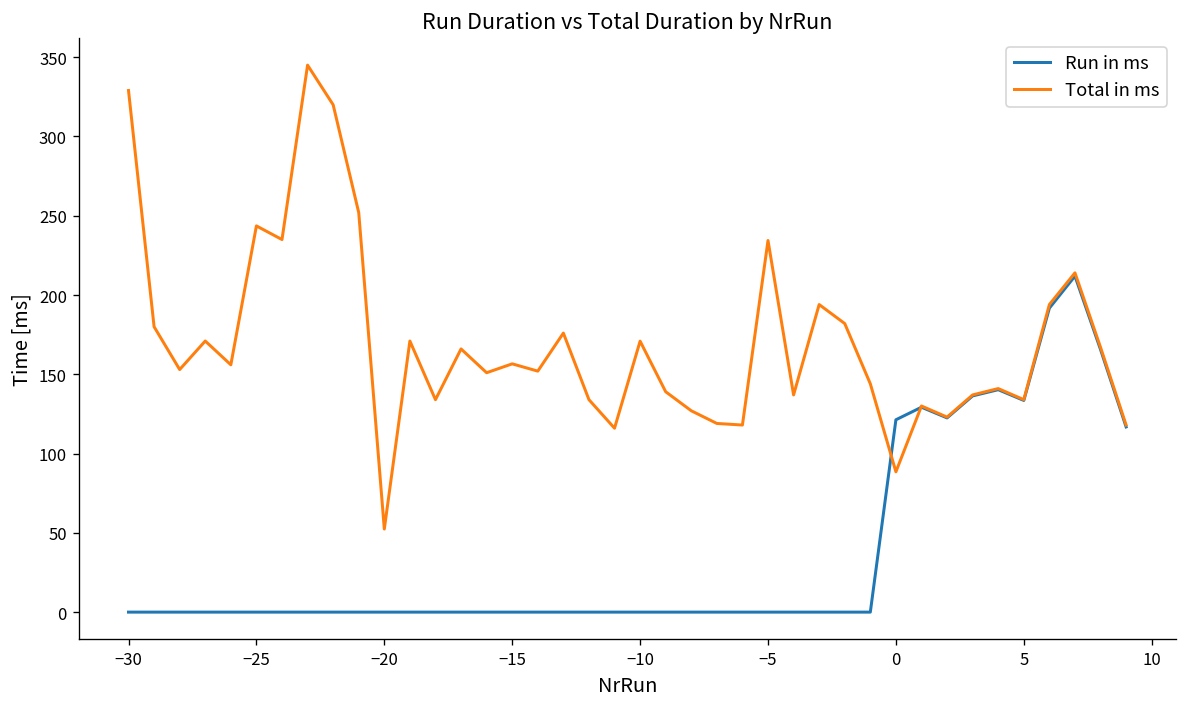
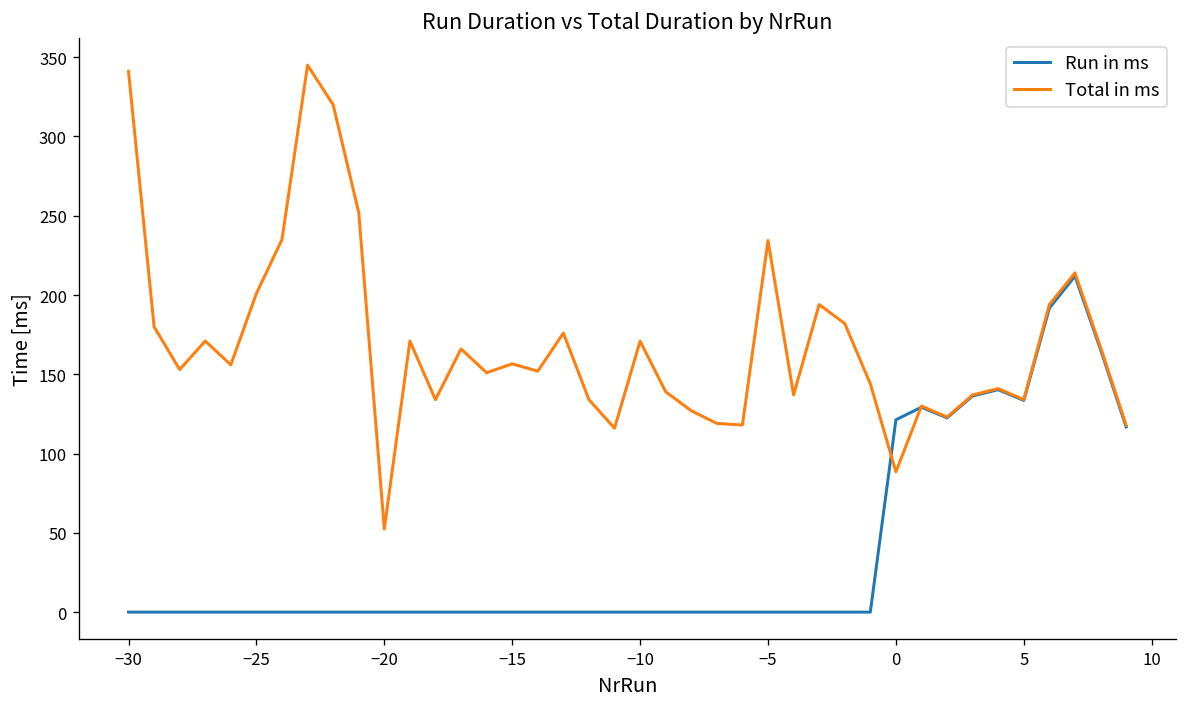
  {
    "Run in ms": {
      "−30": 0,
      "−25": 0,
      "−20": 0,
      "−15": 0,
      "−10": 0,
      "−5": 0,
      "0": 121
    },
    "Total in ms": {
-     "−30": 329,
-     "−25": 244,
+     "−30": 341,
+     "−25": 201,
      "−20": 52,
      "−15": 157,
      "−10": 171,
      "−5": 234,
      "0": 89
    }
  }
